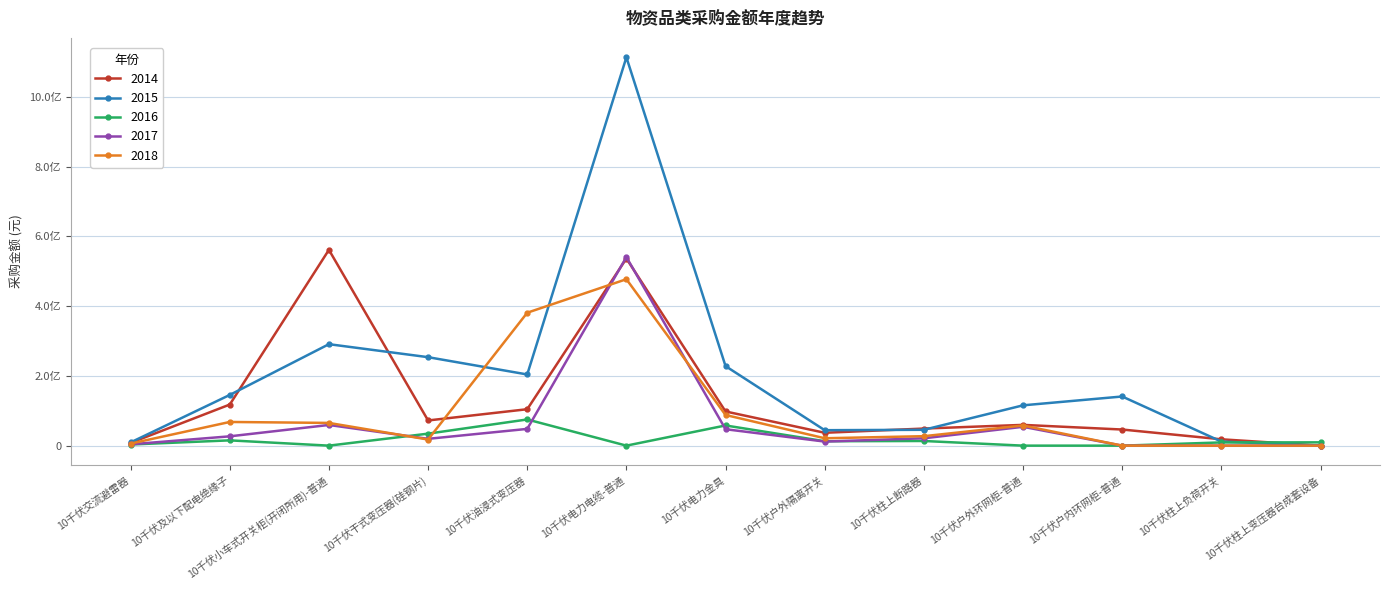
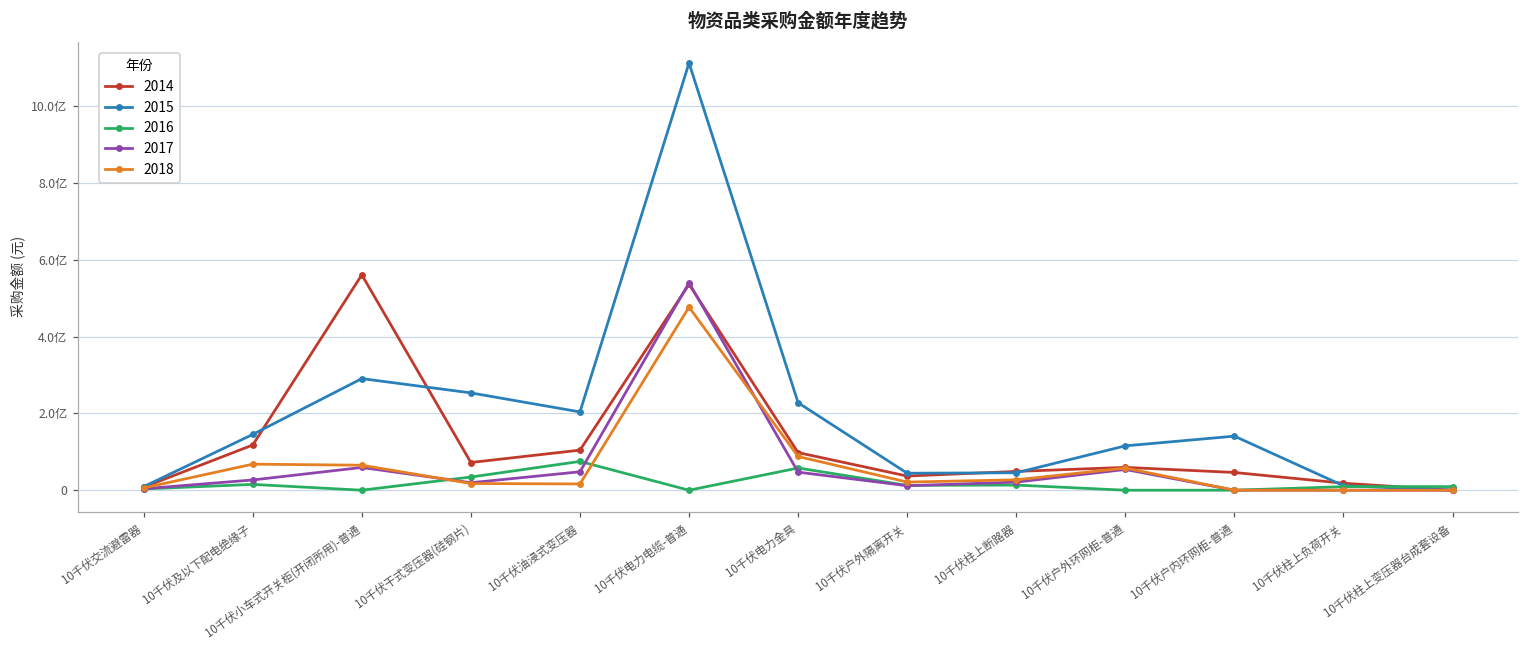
  {
    "2014": {
      "10千伏及以下配电绝缘子": "1.2亿",
      "10千伏小车式开关柜(开闭所用)-普通": "5.6亿",
      "10千伏干式变压器(硅钢片)": "0.7亿",
      "10千伏油浸式变压器": "1.0亿",
      "10千伏电力金具": "1.0亿",
      "10千伏户外隔离开关": "0.4亿",
      "10千伏户内环网柜-普通": "0.5亿"
    },
    "2015": {
      "10千伏及以下配电绝缘子": "1.5亿",
      "10千伏小车式开关柜(开闭所用)-普通": "2.9亿",
      "10千伏干式变压器(硅钢片)": "2.5亿",
      "10千伏油浸式变压器": "2.0亿",
      "10千伏电力电缆-普通": "11.1亿",
      "10千伏电力金具": "2.3亿",
      "10千伏户外隔离开关": "0.4亿",
      "10千伏户外环网柜-普通": "1.2亿",
      "10千伏户内环网柜-普通": "1.4亿"
    },
    "2016": {
      "10千伏及以下配电绝缘子": "0.2亿",
      "10千伏小车式开关柜(开闭所用)-普通": "0.0亿",
      "10千伏干式变压器(硅钢片)": "0.3亿",
      "10千伏油浸式变压器": "0.8亿",
      "10千伏电力电缆-普通": "0.0亿",
      "10千伏电力金具": "0.6亿",
      "10千伏柱上断路器": "0.1亿",
      "10千伏户外环网柜-普通": "0.0亿",
      "10千伏柱上变压器台成套设备": "0.1亿"
    },
    "2017": {
      "10千伏及以下配电绝缘子": "0.3亿",
      "10千伏油浸式变压器": "0.5亿",
      "10千伏电力金具": "0.5亿"
    },
    "2018": {
      "10千伏及以下配电绝缘子": "0.7亿",
-     "10千伏油浸式变压器": "3.8亿",
+     "10千伏油浸式变压器": "0.2亿",
      "10千伏电力电缆-普通": "4.8亿",
      "10千伏电力金具": "0.9亿",
      "10千伏户外隔离开关": "0.2亿"
    }
  }
